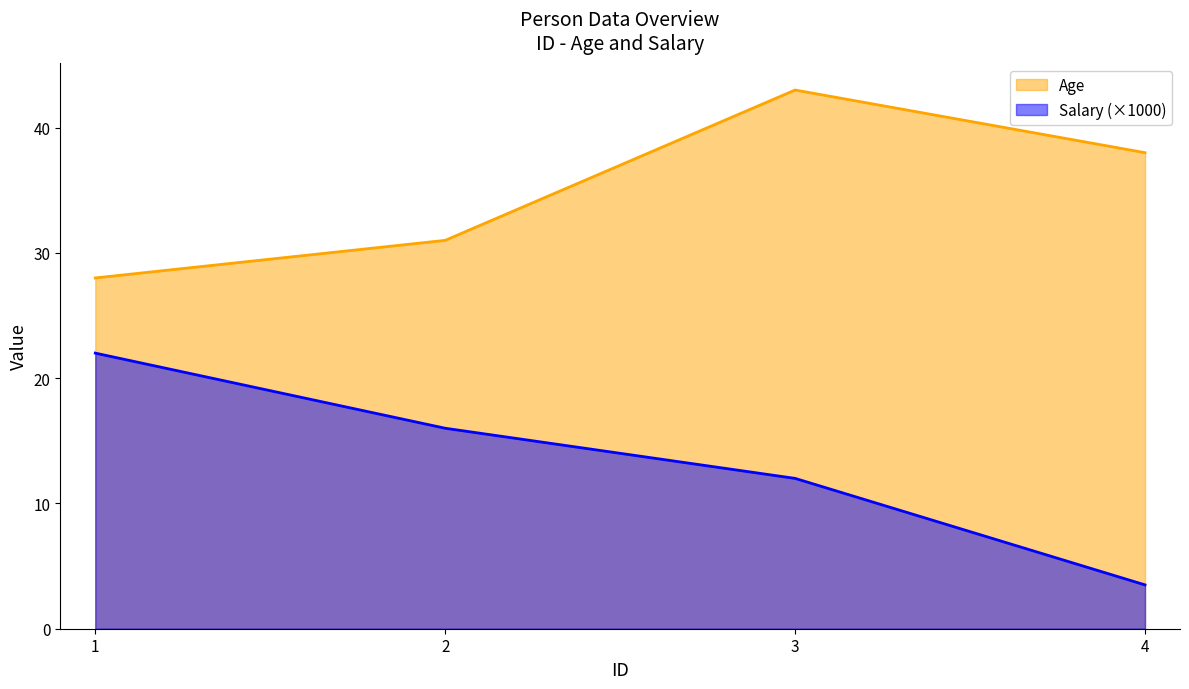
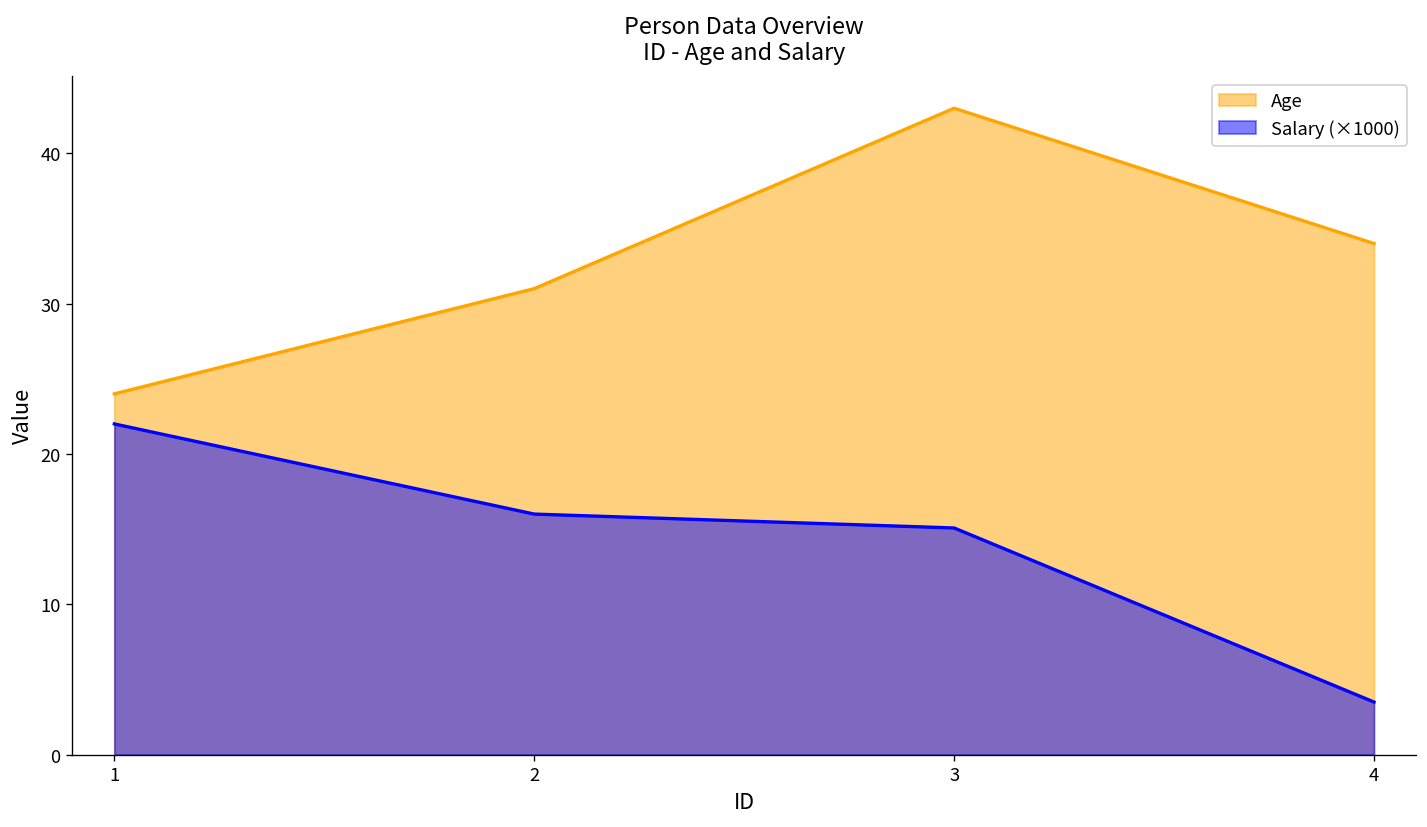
  {
    "Age": {
-     "1": 28,
+     "1": 24,
      "2": 31,
      "3": 43,
-     "4": 38
+     "4": 34
    },
    "Salary (×1000)": {
      "1": 22.0,
      "2": 16.0,
-     "3": 12.0,
+     "3": 15.1,
      "4": 3.5
    }
  }
